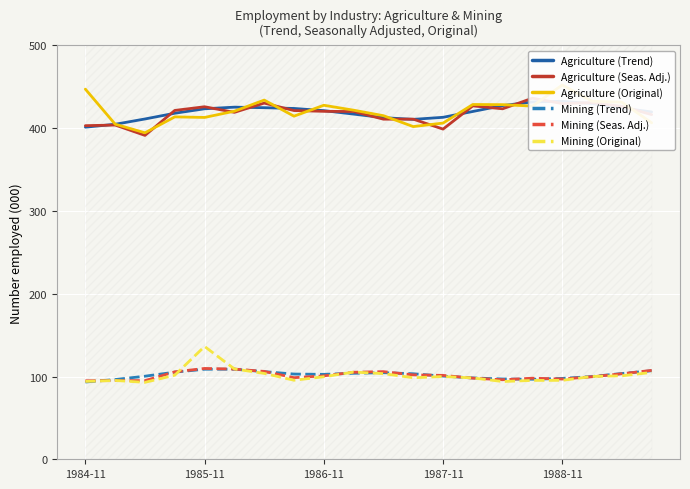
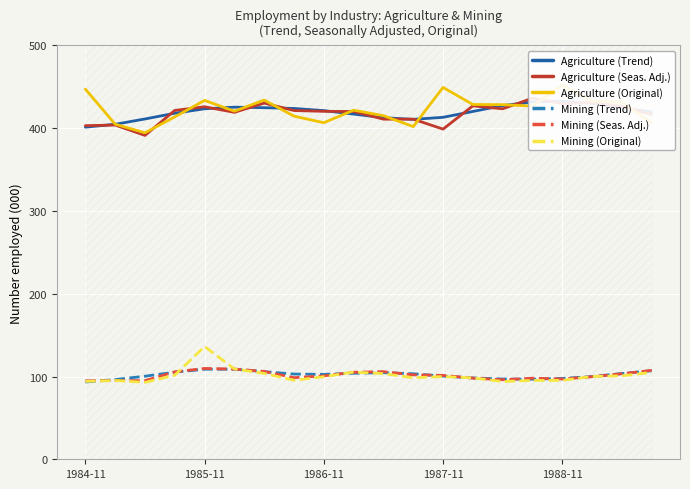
  {
    "Agriculture (Original)": {
      "1984-11": 450,
-     "1985-11": 410,
-     "1986-11": 430,
-     "1987-11": 410
+     "1985-11": 430,
+     "1986-11": 410,
+     "1987-11": 450
    },
    "Mining (Original)": {
      "1985-11": 140
    }
  }
